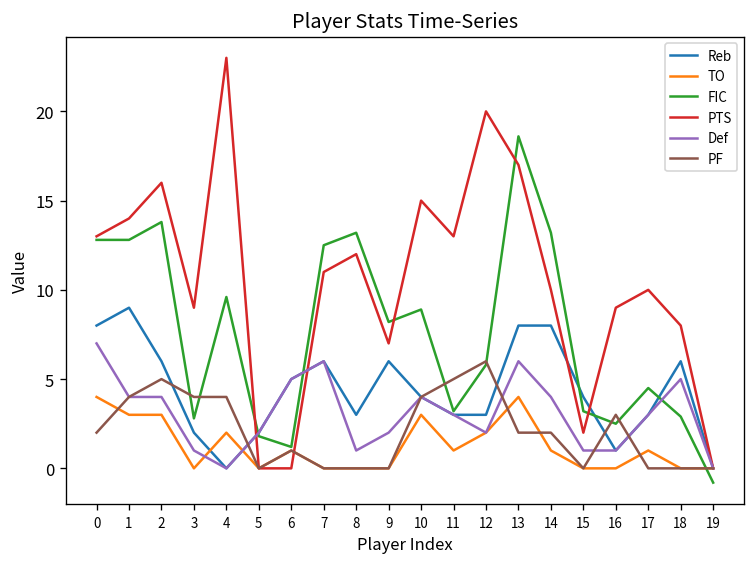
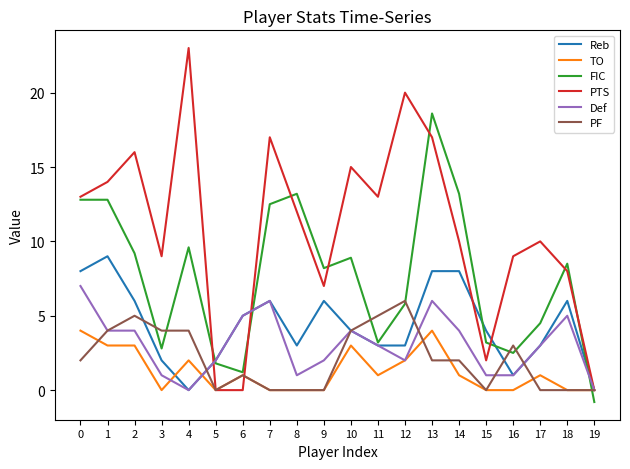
  {
    "Reb": {
      "0": 8.0,
      "1": 9.0,
      "2": 6.0,
      "3": 2.0,
      "8": 3.0,
      "9": 6.0,
      "12": 3.0,
      "13": 8.0,
      "14": 8.0,
      "15": 4.0,
      "18": 6.0
    },
    "TO": {
      "0": 4.0,
      "1": 3.0,
      "2": 3.0,
      "3": 0.0,
      "4": 2.0,
      "10": 3.0,
      "11": 1.0,
      "13": 4.0,
      "14": 1.0,
      "16": 0.0,
      "17": 1.0
    },
    "FIC": {
      "0": 12.8,
      "1": 12.8,
-     "2": 13.8,
+     "2": 9.2,
      "3": 2.8,
      "4": 9.6,
      "5": 1.8,
      "6": 1.2,
      "7": 12.5,
      "8": 13.2,
      "9": 8.2,
      "10": 8.9,
      "11": 3.2,
      "12": 5.8,
      "13": 18.6,
      "14": 13.2,
      "15": 3.2,
      "16": 2.5,
      "17": 4.5,
-     "18": 2.9,
+     "18": 8.5,
      "19": -0.8
    },
    "PTS": {
      "0": 13,
      "1": 14,
      "2": 16,
      "3": 9,
      "4": 23,
      "6": 0,
-     "7": 11,
+     "7": 17,
      "8": 12,
      "9": 7,
      "10": 15,
      "11": 13,
      "12": 20,
      "13": 17,
      "14": 10,
      "15": 2,
      "16": 9,
      "17": 10,
      "18": 8
    },
    "Def": {
      "0": 7.0,
      "2": 4.0,
      "3": 1.0,
      "8": 1.0,
      "9": 2.0,
      "13": 6.0,
      "14": 4.0,
      "15": 1.0,
      "18": 5.0
    },
    "PF": {
      "0": 2.0,
      "2": 5.0,
      "3": 4.0,
      "4": 4.0,
      "11": 5.0,
      "12": 6.0,
      "13": 2.0,
      "14": 2.0,
      "16": 3.0,
      "17": 0.0
    }
  }
